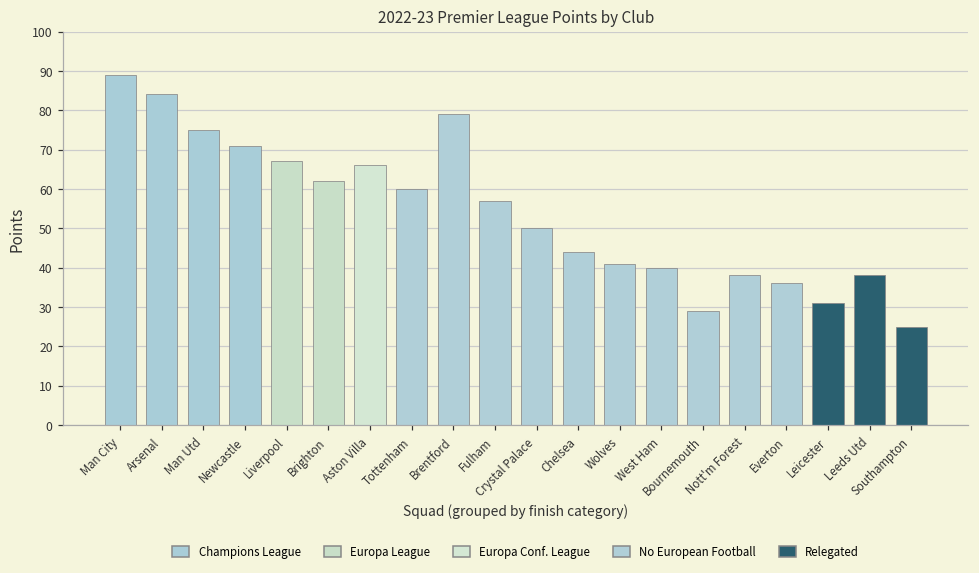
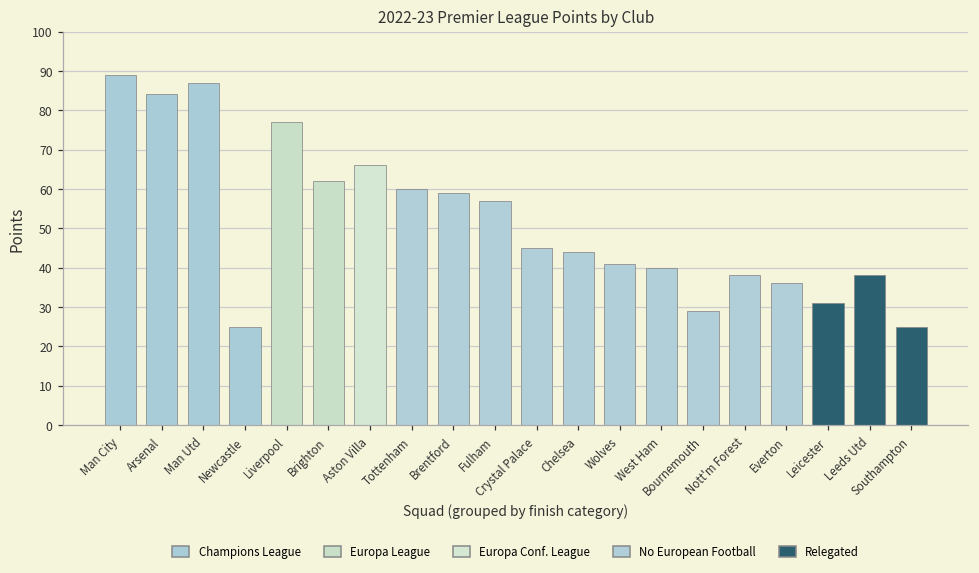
  {
    "Man City": 89,
    "Arsenal": 84,
-   "Man Utd": 75,
-   "Newcastle": 71,
-   "Liverpool": 67,
+   "Man Utd": 87,
+   "Newcastle": 25,
+   "Liverpool": 77,
    "Brighton": 62,
    "Aston Villa": 66,
    "Tottenham": 60,
-   "Brentford": 79,
+   "Brentford": 59,
    "Fulham": 57,
-   "Crystal Palace": 50,
+   "Crystal Palace": 45,
    "Chelsea": 44,
    "Wolves": 41,
    "West Ham": 40,
    "Bournemouth": 29,
    "Nott'm Forest": 38,
    "Everton": 36,
    "Leicester": 31,
    "Leeds Utd": 38,
    "Southampton": 25
  }
